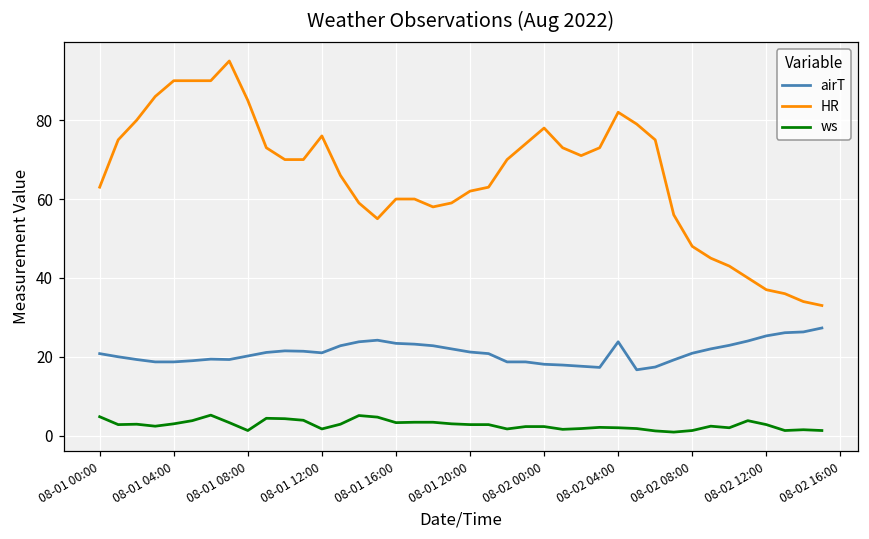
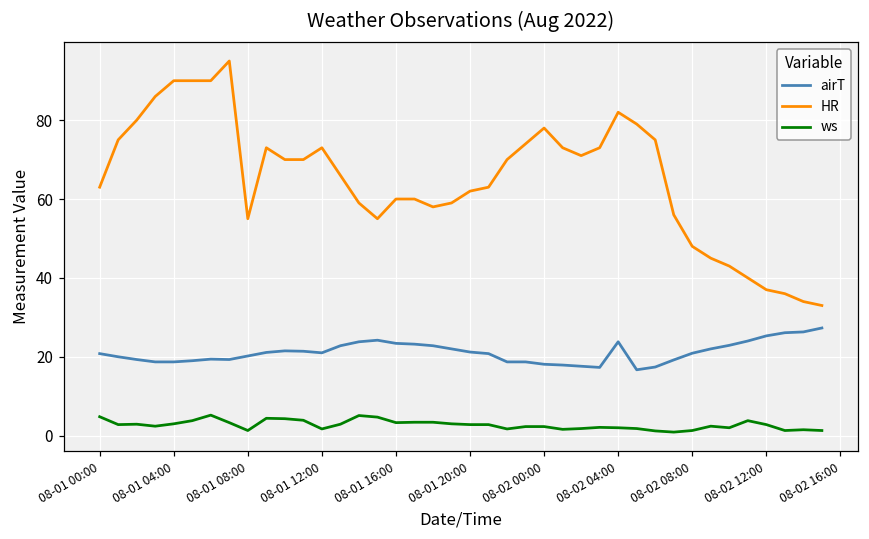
  {
    "airT": {
      "08-01 00:00": 21,
      "08-01 04:00": 19,
      "08-01 08:00": 20,
      "08-01 12:00": 21,
      "08-01 16:00": 23,
      "08-01 20:00": 21,
      "08-02 00:00": 18,
      "08-02 04:00": 24,
      "08-02 08:00": 21,
      "08-02 12:00": 25
    },
    "HR": {
      "08-01 00:00": 63,
      "08-01 04:00": 90,
-     "08-01 08:00": 85,
-     "08-01 12:00": 76,
+     "08-01 08:00": 55,
+     "08-01 12:00": 73,
      "08-01 16:00": 60,
      "08-01 20:00": 62,
      "08-02 00:00": 78,
      "08-02 04:00": 82,
      "08-02 08:00": 48,
      "08-02 12:00": 37
    },
    "ws": {
      "08-01 00:00": 5,
      "08-01 04:00": 3,
      "08-01 08:00": 1,
      "08-01 12:00": 2,
      "08-01 16:00": 3,
      "08-01 20:00": 3,
      "08-02 00:00": 2,
      "08-02 04:00": 2,
      "08-02 08:00": 1,
      "08-02 12:00": 3
    }
  }
